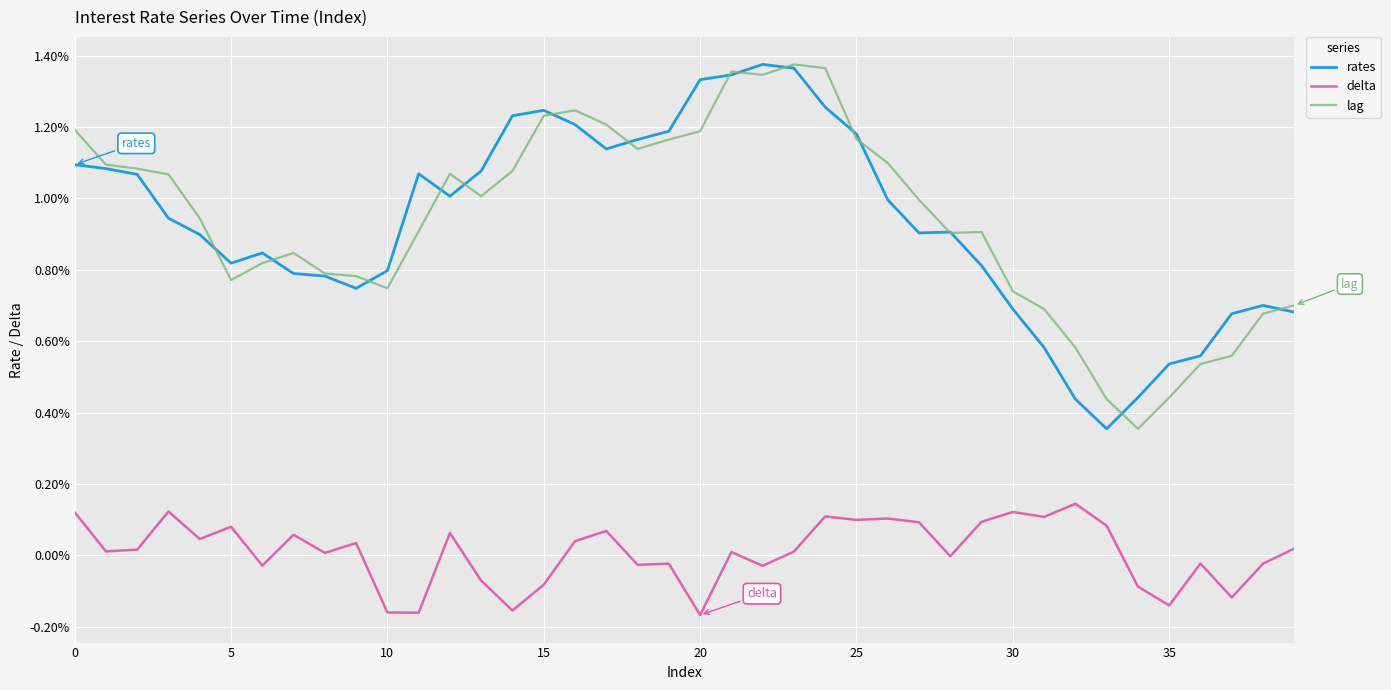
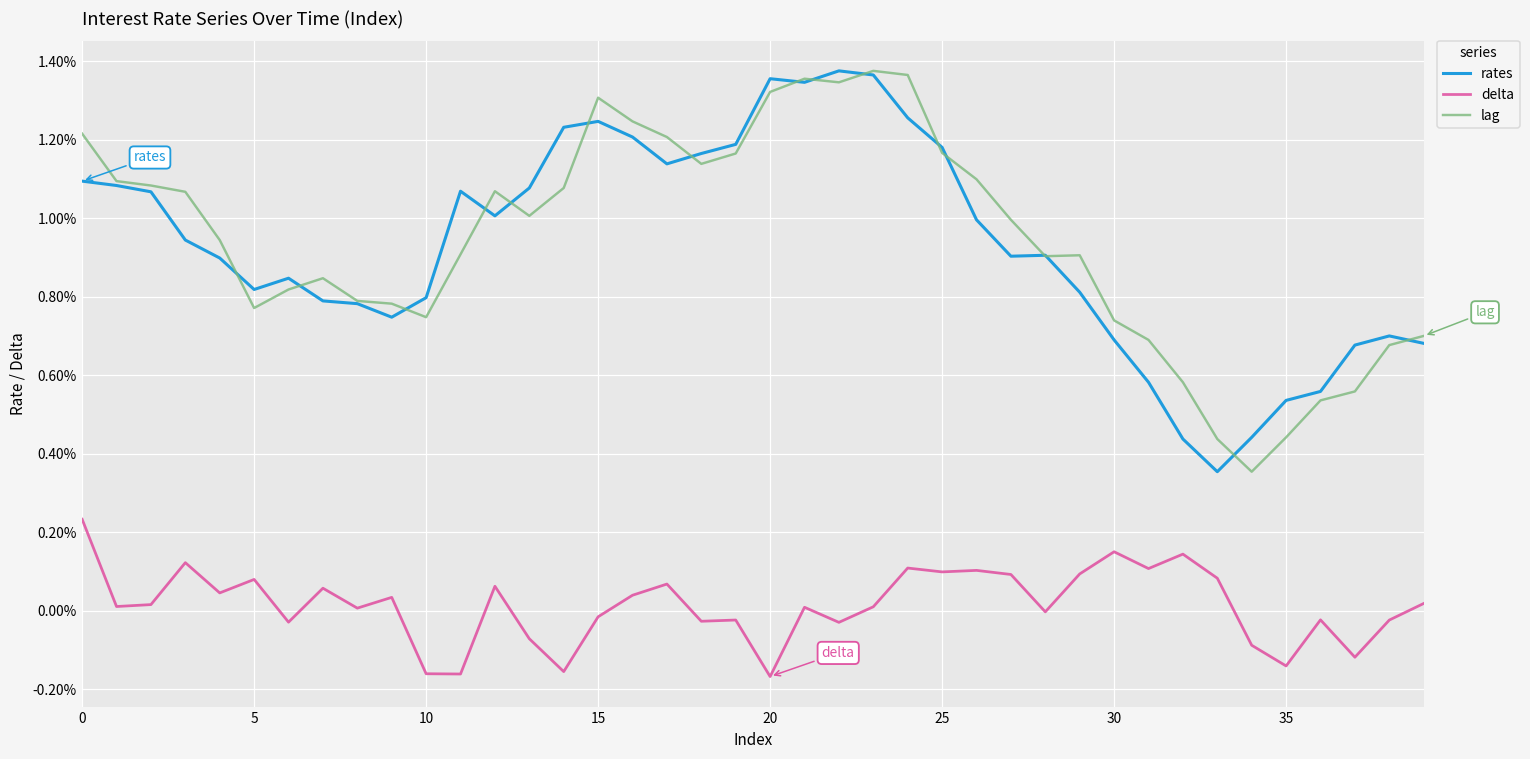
  {
    "rates": {
      "0": "1.09%",
      "5": "0.82%",
      "10": "0.80%",
      "15": "1.25%",
-     "20": "1.33%",
+     "20": "1.36%",
      "25": "1.18%",
      "30": "0.69%",
      "35": "0.54%"
    },
    "delta": {
-     "0": "0.12%",
+     "0": "0.23%",
      "5": "0.08%",
      "10": "-0.16%",
-     "15": "-0.08%",
+     "15": "-0.02%",
      "20": "-0.17%",
      "25": "0.10%",
-     "30": "0.12%",
+     "30": "0.15%",
      "35": "-0.14%"
    },
    "lag": {
-     "0": "1.19%",
+     "0": "1.22%",
      "5": "0.77%",
      "10": "0.75%",
-     "15": "1.23%",
-     "20": "1.19%",
+     "15": "1.31%",
+     "20": "1.32%",
      "25": "1.17%",
      "30": "0.74%",
      "35": "0.44%"
    }
  }
